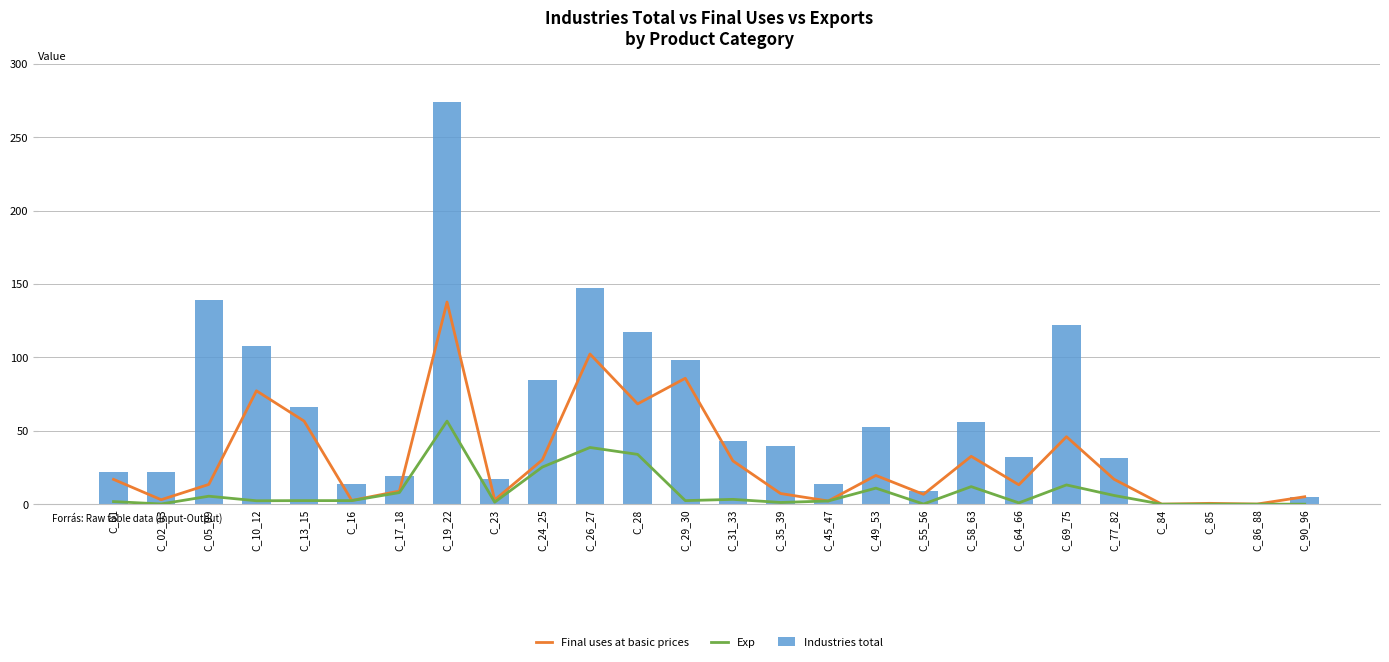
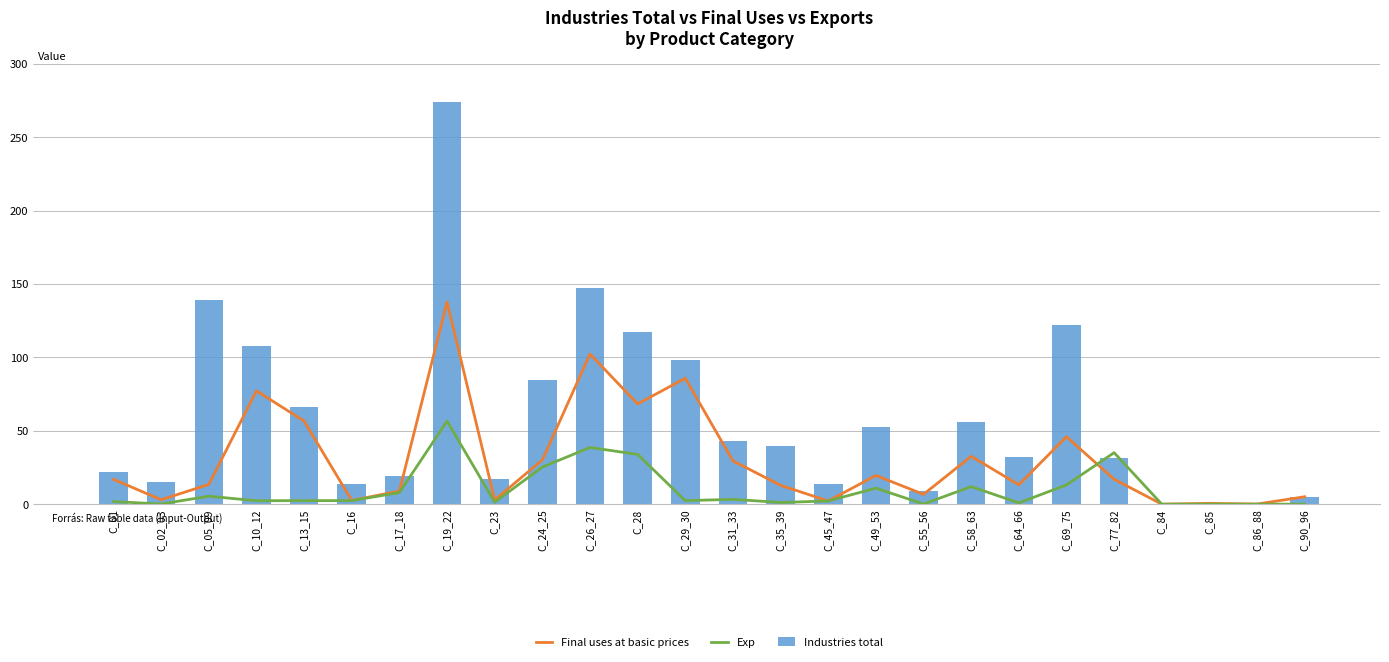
  {
    "Final uses at basic prices": {
      "C_01": 17,
      "C_02_03": 3,
      "C_05_09": 13,
      "C_10_12": 77,
      "C_13_15": 57,
      "C_19_22": 138,
      "C_24_25": 30,
      "C_26_27": 102,
      "C_28": 68,
      "C_29_30": 86,
      "C_31_33": 29,
-     "C_35_39": 7,
+     "C_35_39": 13,
      "C_49_53": 20,
      "C_55_56": 7,
      "C_58_63": 33,
      "C_64_66": 13,
      "C_69_75": 46,
      "C_77_82": 17,
      "C_90_96": 5
    },
    "Industries total": {
      "C_01": 22,
-     "C_02_03": 22,
+     "C_02_03": 15,
      "C_05_09": 139,
      "C_10_12": 108,
      "C_13_15": 66,
      "C_16": 13,
      "C_17_18": 19,
      "C_19_22": 274,
      "C_23": 17,
      "C_24_25": 85,
      "C_26_27": 147,
      "C_28": 117,
      "C_29_30": 98,
      "C_31_33": 43,
      "C_35_39": 40,
      "C_45_47": 14,
      "C_49_53": 53,
      "C_55_56": 9,
      "C_58_63": 56,
      "C_64_66": 32,
      "C_69_75": 122,
      "C_77_82": 31,
      "C_90_96": 5
    },
    "Exp": {
      "C_01": 2,
      "C_02_03": 0,
      "C_05_09": 5,
      "C_10_12": 2,
      "C_13_15": 2,
      "C_19_22": 57,
      "C_24_25": 25,
      "C_26_27": 39,
      "C_28": 34,
      "C_29_30": 2,
      "C_31_33": 3,
      "C_35_39": 1,
      "C_49_53": 11,
      "C_55_56": 0,
      "C_58_63": 12,
      "C_64_66": 1,
      "C_69_75": 13,
-     "C_77_82": 6,
+     "C_77_82": 35,
      "C_90_96": 0
    }
  }
